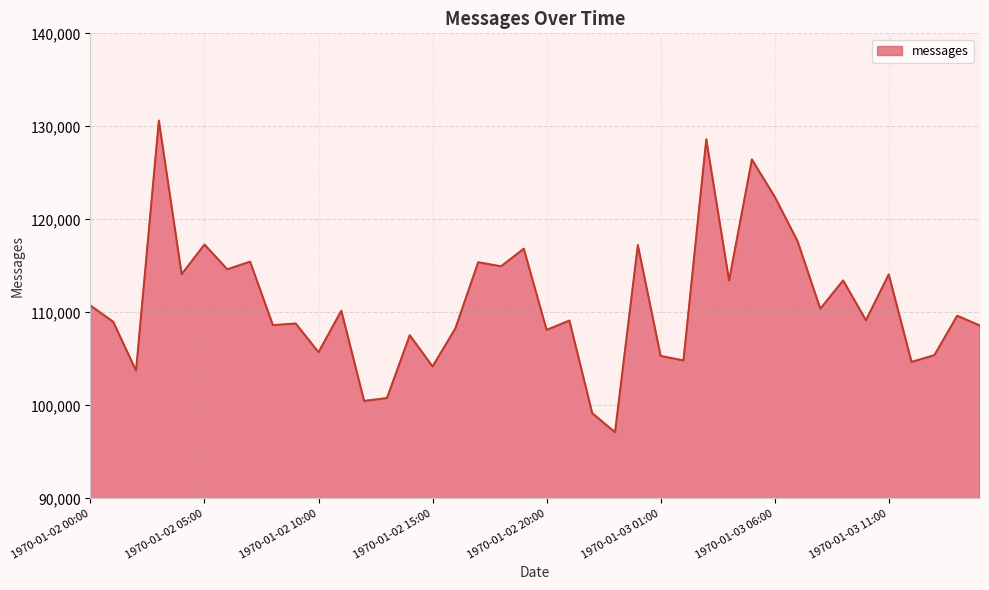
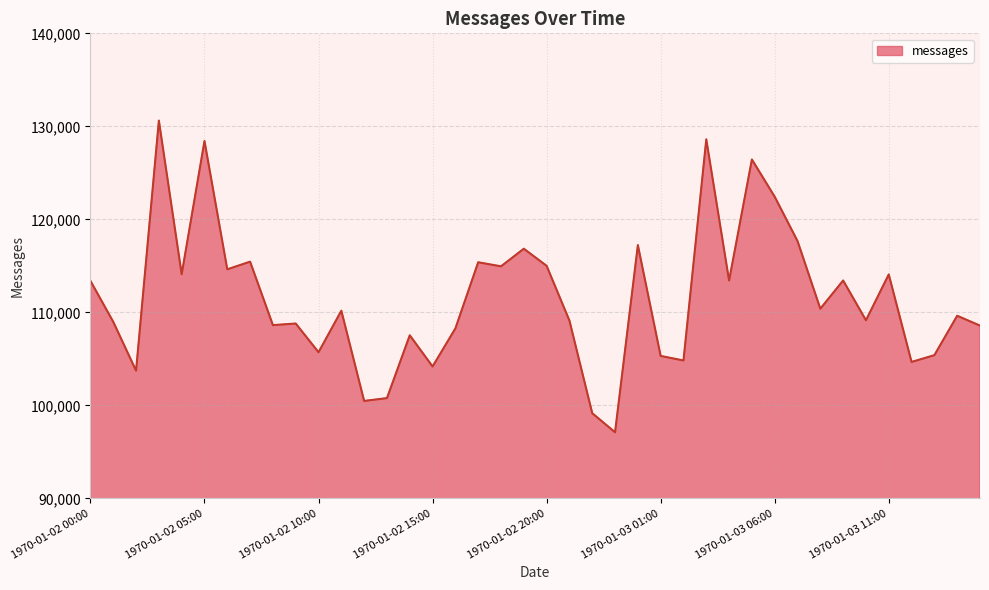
  {
-   "1970-01-02 00:00": "111,000",
-   "1970-01-02 05:00": "117,000",
+   "1970-01-02 00:00": "113,000",
+   "1970-01-02 05:00": "128,000",
    "1970-01-02 10:00": "106,000",
    "1970-01-02 15:00": "104,000",
-   "1970-01-02 20:00": "108,000",
+   "1970-01-02 20:00": "115,000",
    "1970-01-03 01:00": "105,000",
    "1970-01-03 06:00": "122,000",
    "1970-01-03 11:00": "114,000"
  }
